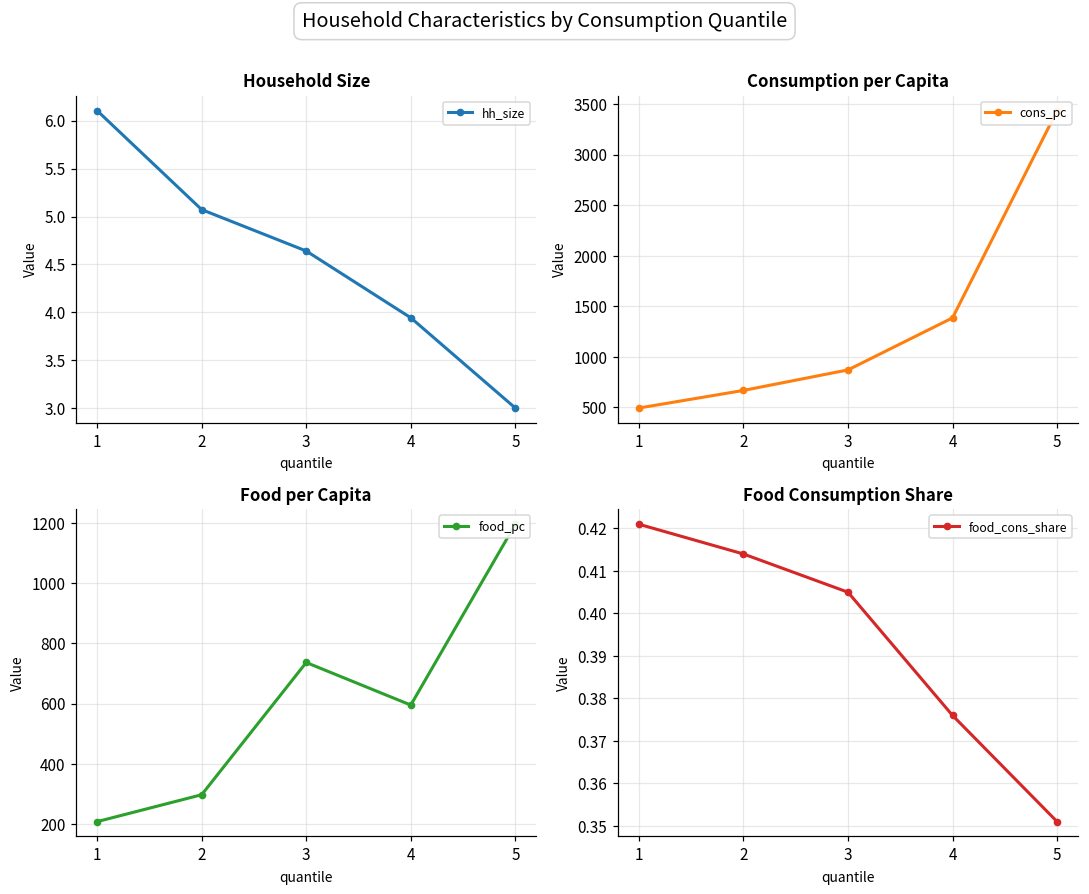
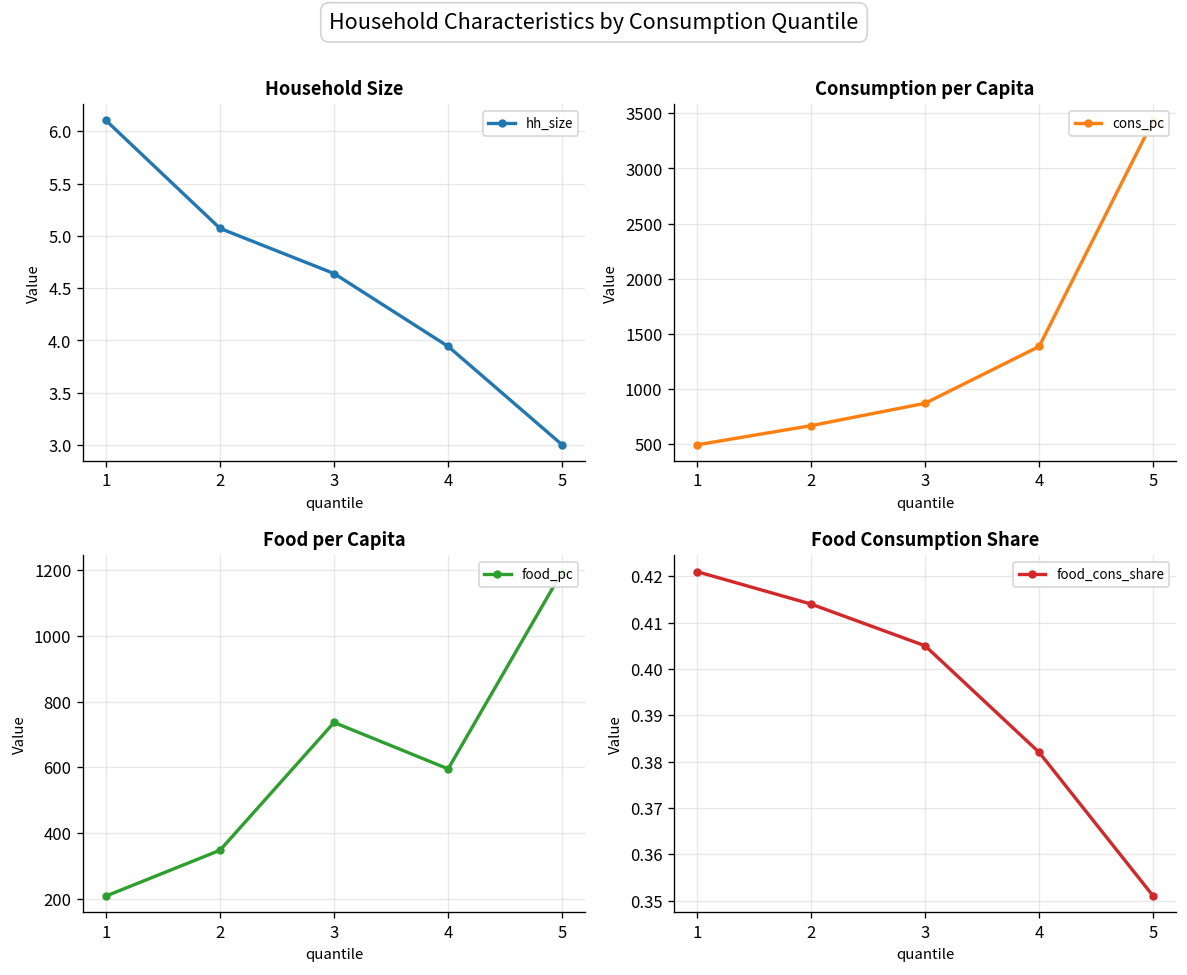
  {
    "Household Size": {
      "1": 6.1,
      "2": 5.1,
      "3": 4.6,
      "4": 3.9,
      "5": 3.0
    },
    "Consumption per Capita": {
      "1": 500,
      "2": 700,
      "3": 900,
      "4": 1400
    },
    "Food per Capita": {
      "1": 210,
-     "2": 300,
+     "2": 350,
      "3": 740,
      "4": 600
    },
    "Food Consumption Share": {
      "1": 0.421,
      "2": 0.414,
      "3": 0.405,
-     "4": 0.376,
+     "4": 0.382,
      "5": 0.351
    }
  }
